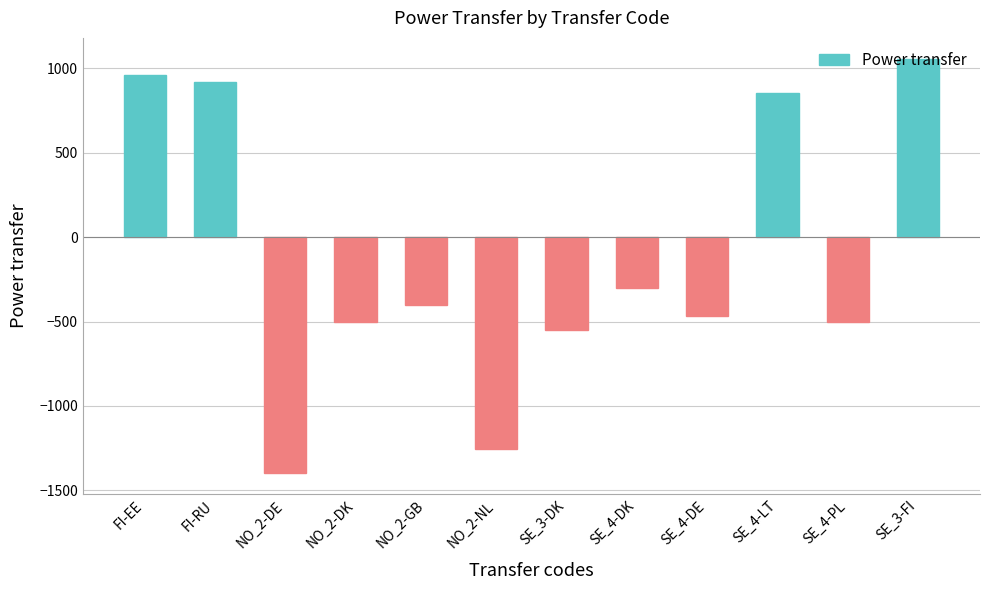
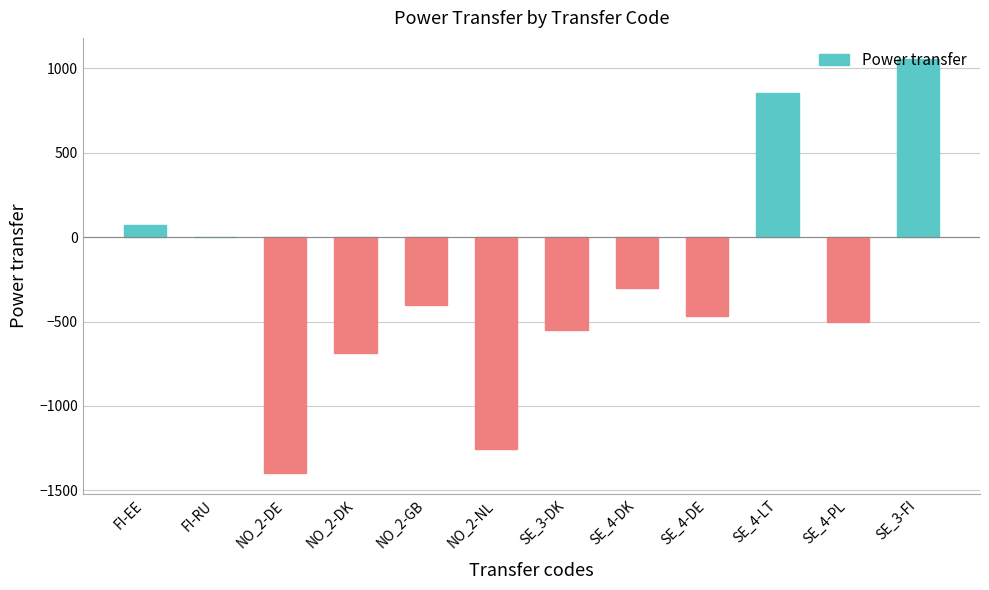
  {
-   "FI-EE": 960,
-   "FI-RU": 920,
+   "FI-EE": 70,
+   "FI-RU": 0,
    "NO_2-DE": -1400,
-   "NO_2-DK": -500,
+   "NO_2-DK": -680,
    "NO_2-GB": -400,
    "NO_2-NL": -1260,
    "SE_3-DK": -550,
    "SE_4-DK": -300,
    "SE_4-DE": -470,
    "SE_4-LT": 850,
    "SE_4-PL": -500,
    "SE_3-FI": 1060
  }
